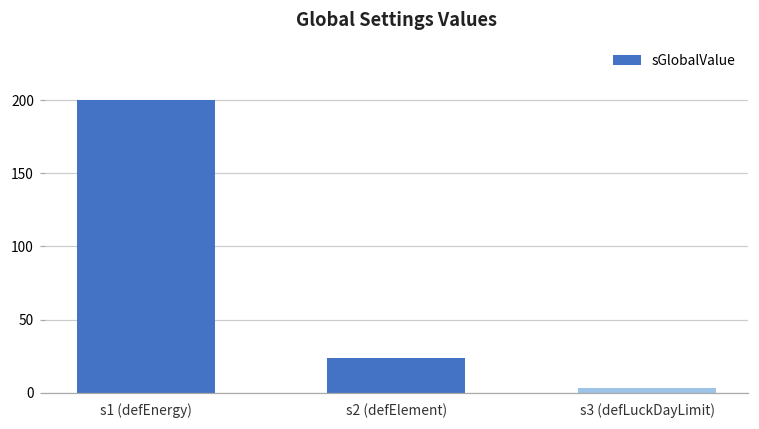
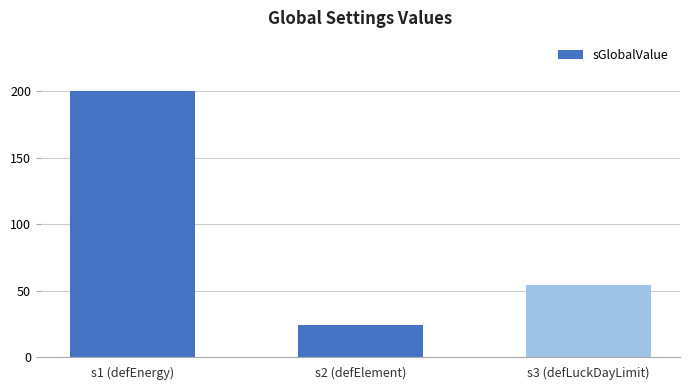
  {
    "s1 (defEnergy)": 200,
    "s2 (defElement)": 24,
-   "s3 (defLuckDayLimit)": 3
+   "s3 (defLuckDayLimit)": 54
  }
